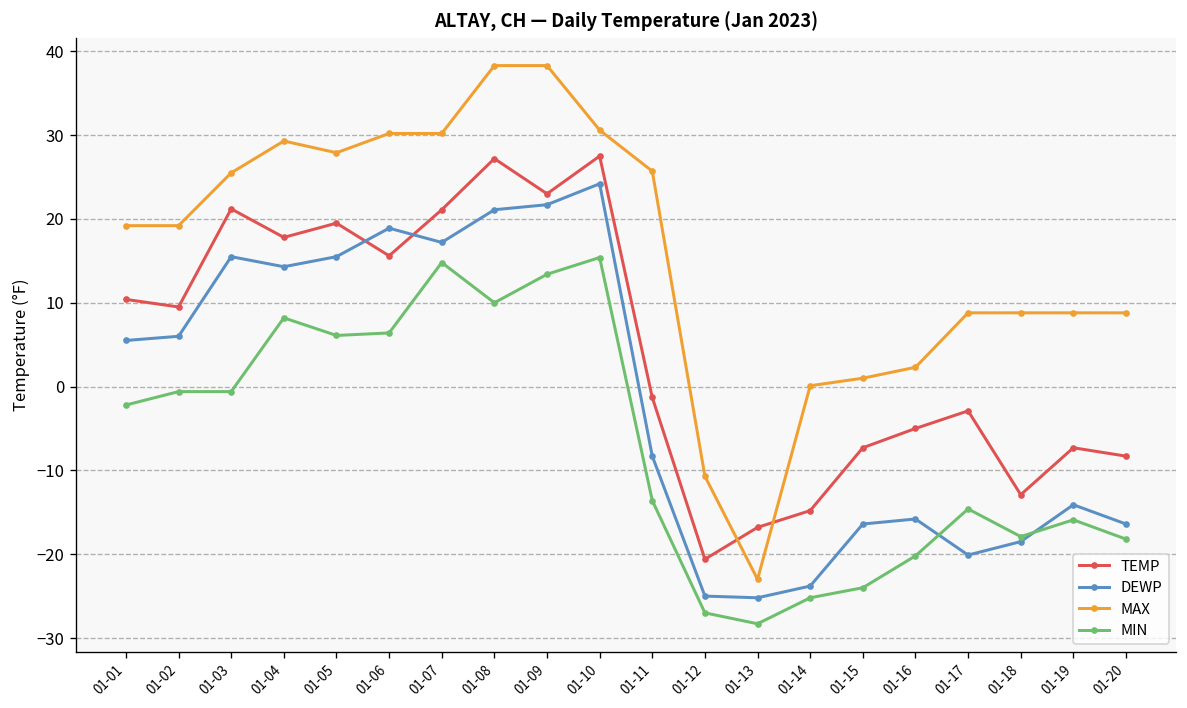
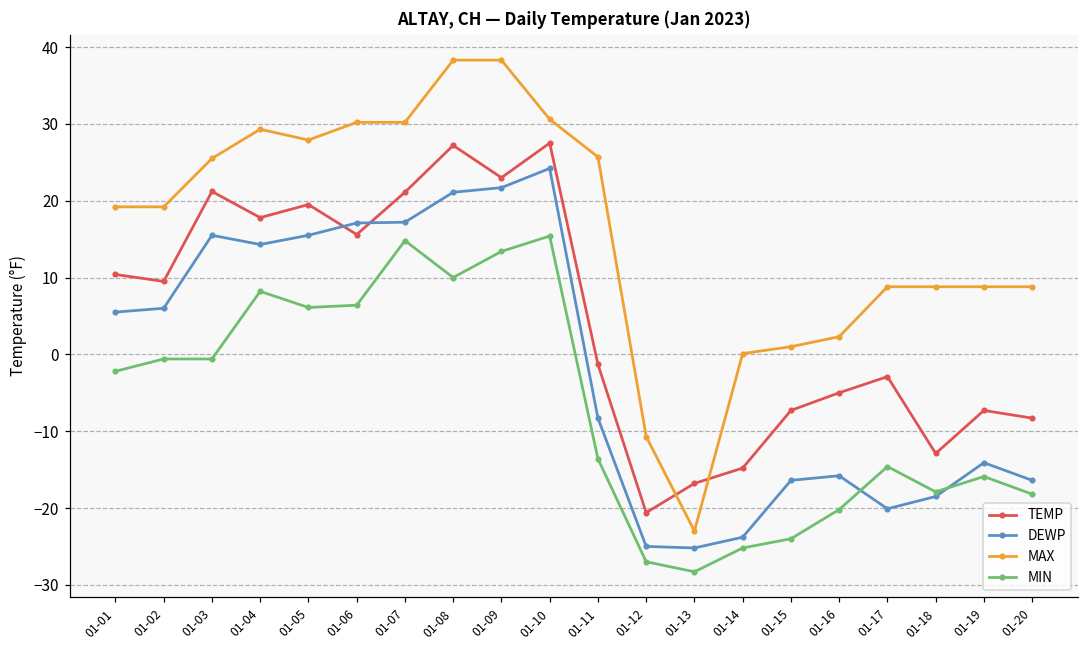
  {
    "TEMP": {
      "01-01": 10,
      "01-02": 10,
      "01-03": 21,
      "01-04": 18,
      "01-05": 20,
      "01-06": 16,
      "01-07": 21,
      "01-08": 27,
      "01-09": 23,
      "01-10": 28,
      "01-11": -1,
      "01-12": -21,
      "01-13": -17,
      "01-14": -15,
      "01-15": -7,
      "01-16": -5,
      "01-17": -3,
      "01-18": -13,
      "01-19": -7,
      "01-20": -8
    },
    "DEWP": {
      "01-01": 6,
      "01-02": 6,
      "01-03": 16,
      "01-04": 14,
      "01-05": 16,
-     "01-06": 19,
+     "01-06": 17,
      "01-07": 17,
      "01-08": 21,
      "01-09": 22,
      "01-10": 24,
      "01-11": -8,
      "01-12": -25,
      "01-13": -25,
      "01-14": -24,
      "01-15": -16,
      "01-16": -16,
      "01-17": -20,
      "01-18": -19,
      "01-19": -14,
      "01-20": -16
    },
    "MAX": {
      "01-01": 19,
      "01-02": 19,
      "01-03": 26,
      "01-04": 29,
      "01-05": 28,
      "01-06": 30,
      "01-07": 30,
      "01-08": 38,
      "01-09": 38,
      "01-10": 31,
      "01-11": 26,
      "01-12": -11,
      "01-13": -23,
      "01-14": 0,
      "01-15": 1,
      "01-16": 2,
      "01-17": 9,
      "01-18": 9,
      "01-19": 9,
      "01-20": 9
    },
    "MIN": {
      "01-01": -2,
      "01-02": -1,
      "01-03": -1,
      "01-04": 8,
      "01-05": 6,
      "01-06": 6,
      "01-07": 15,
      "01-08": 10,
      "01-09": 13,
      "01-10": 15,
      "01-11": -14,
      "01-12": -27,
      "01-13": -28,
      "01-14": -25,
      "01-15": -24,
      "01-16": -20,
      "01-17": -15,
      "01-18": -18,
      "01-19": -16,
      "01-20": -18
    }
  }
